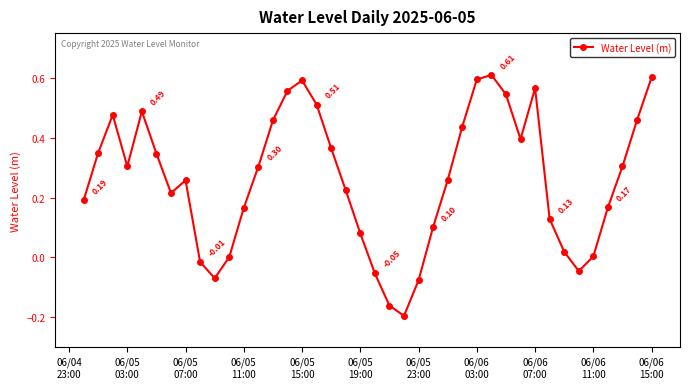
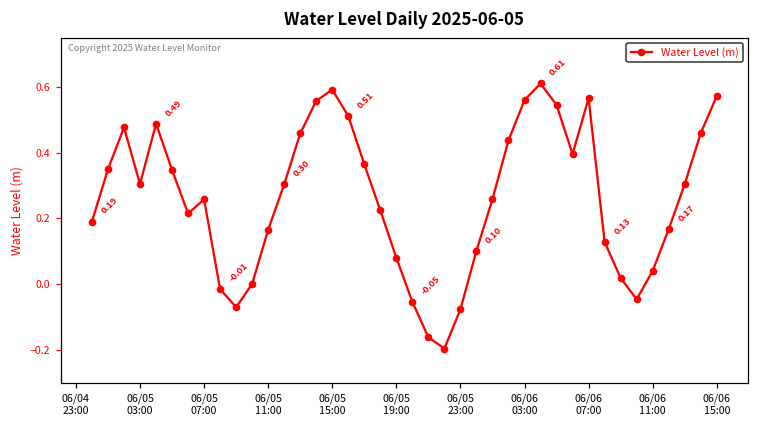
  {
    "06/05 03:00": 0.30,
    "06/05 07:00": 0.26,
    "06/05 11:00": 0.17,
    "06/05 15:00": 0.59,
    "06/05 19:00": 0.08,
    "06/05 23:00": -0.08,
-   "06/06 03:00": 0.59,
+   "06/06 03:00": 0.56,
    "06/06 07:00": 0.57,
-   "06/06 11:00": 0.00,
-   "06/06 15:00": 0.60
+   "06/06 11:00": 0.04,
+   "06/06 15:00": 0.57
  }
